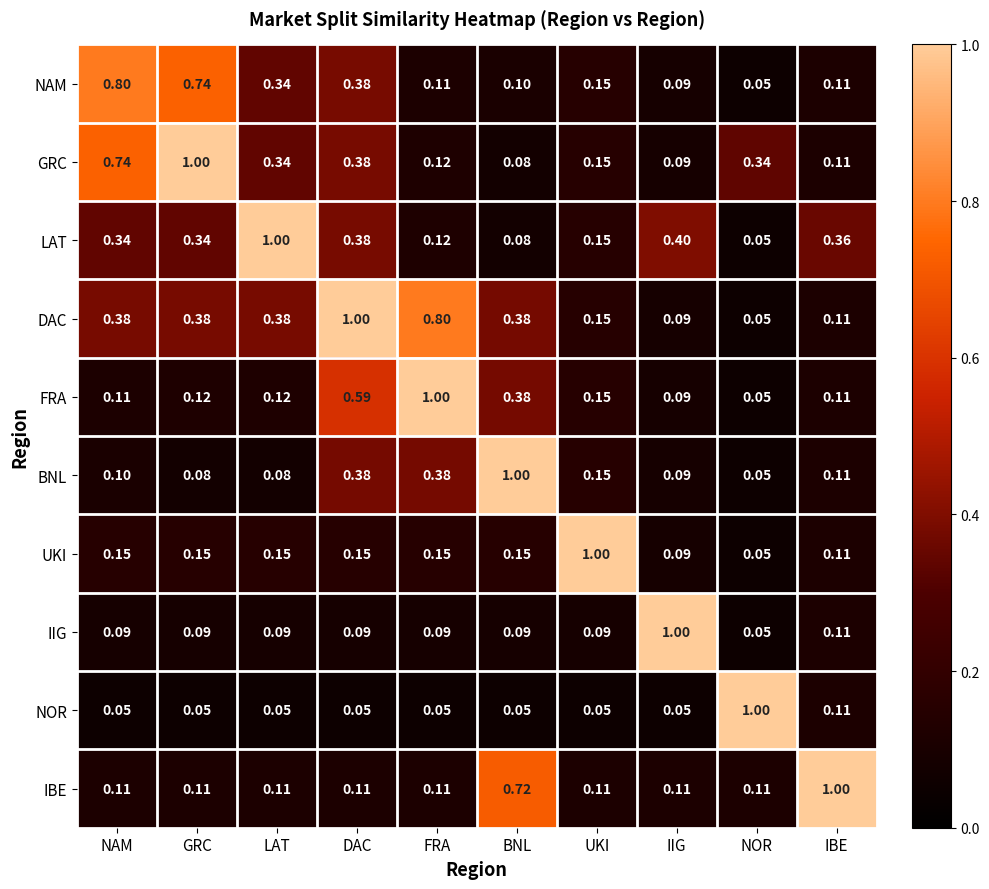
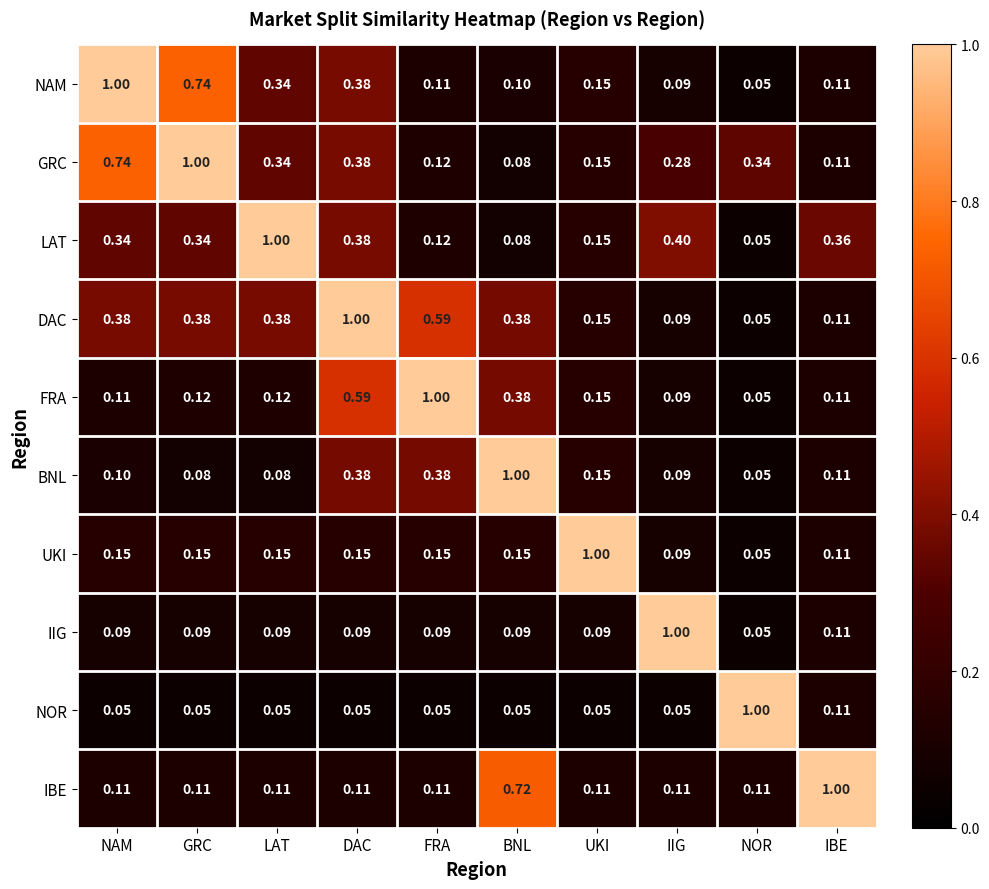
  {
    "NAM": {
-     "NAM": 0.80,
+     "NAM": 1.00,
      "GRC": 0.74,
      "LAT": 0.34,
      "DAC": 0.38,
      "FRA": 0.11,
      "BNL": 0.10,
      "UKI": 0.15,
      "IIG": 0.09,
      "NOR": 0.05,
      "IBE": 0.11
    },
    "GRC": {
      "NAM": 0.74,
      "GRC": 1.00,
      "LAT": 0.34,
      "DAC": 0.38,
      "FRA": 0.12,
      "BNL": 0.08,
      "UKI": 0.15,
-     "IIG": 0.09,
+     "IIG": 0.28,
      "NOR": 0.34,
      "IBE": 0.11
    },
    "LAT": {
      "NAM": 0.34,
      "GRC": 0.34,
      "LAT": 1.00,
      "DAC": 0.38,
      "FRA": 0.12,
      "BNL": 0.08,
      "UKI": 0.15,
      "IIG": 0.40,
      "NOR": 0.05,
      "IBE": 0.36
    },
    "DAC": {
      "NAM": 0.38,
      "GRC": 0.38,
      "LAT": 0.38,
      "DAC": 1.00,
-     "FRA": 0.80,
+     "FRA": 0.59,
      "BNL": 0.38,
      "UKI": 0.15,
      "IIG": 0.09,
      "NOR": 0.05,
      "IBE": 0.11
    },
    "FRA": {
      "NAM": 0.11,
      "GRC": 0.12,
      "LAT": 0.12,
      "DAC": 0.59,
      "FRA": 1.00,
      "BNL": 0.38,
      "UKI": 0.15,
      "IIG": 0.09,
      "NOR": 0.05,
      "IBE": 0.11
    },
    "BNL": {
      "NAM": 0.10,
      "GRC": 0.08,
      "LAT": 0.08,
      "DAC": 0.38,
      "FRA": 0.38,
      "BNL": 1.00,
      "UKI": 0.15,
      "IIG": 0.09,
      "NOR": 0.05,
      "IBE": 0.11
    },
    "UKI": {
      "NAM": 0.15,
      "GRC": 0.15,
      "LAT": 0.15,
      "DAC": 0.15,
      "FRA": 0.15,
      "BNL": 0.15,
      "UKI": 1.00,
      "IIG": 0.09,
      "NOR": 0.05,
      "IBE": 0.11
    },
    "IIG": {
      "NAM": 0.09,
      "GRC": 0.09,
      "LAT": 0.09,
      "DAC": 0.09,
      "FRA": 0.09,
      "BNL": 0.09,
      "UKI": 0.09,
      "IIG": 1.00,
      "NOR": 0.05,
      "IBE": 0.11
    },
    "NOR": {
      "NAM": 0.05,
      "GRC": 0.05,
      "LAT": 0.05,
      "DAC": 0.05,
      "FRA": 0.05,
      "BNL": 0.05,
      "UKI": 0.05,
      "IIG": 0.05,
      "NOR": 1.00,
      "IBE": 0.11
    },
    "IBE": {
      "NAM": 0.11,
      "GRC": 0.11,
      "LAT": 0.11,
      "DAC": 0.11,
      "FRA": 0.11,
      "BNL": 0.72,
      "UKI": 0.11,
      "IIG": 0.11,
      "NOR": 0.11,
      "IBE": 1.00
    }
  }
